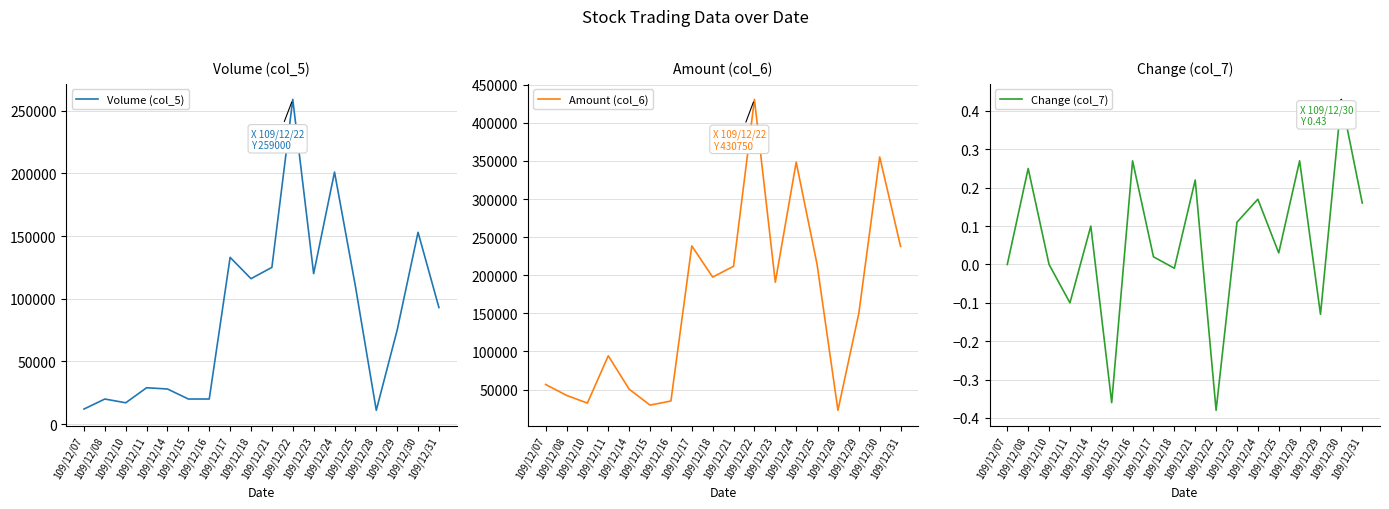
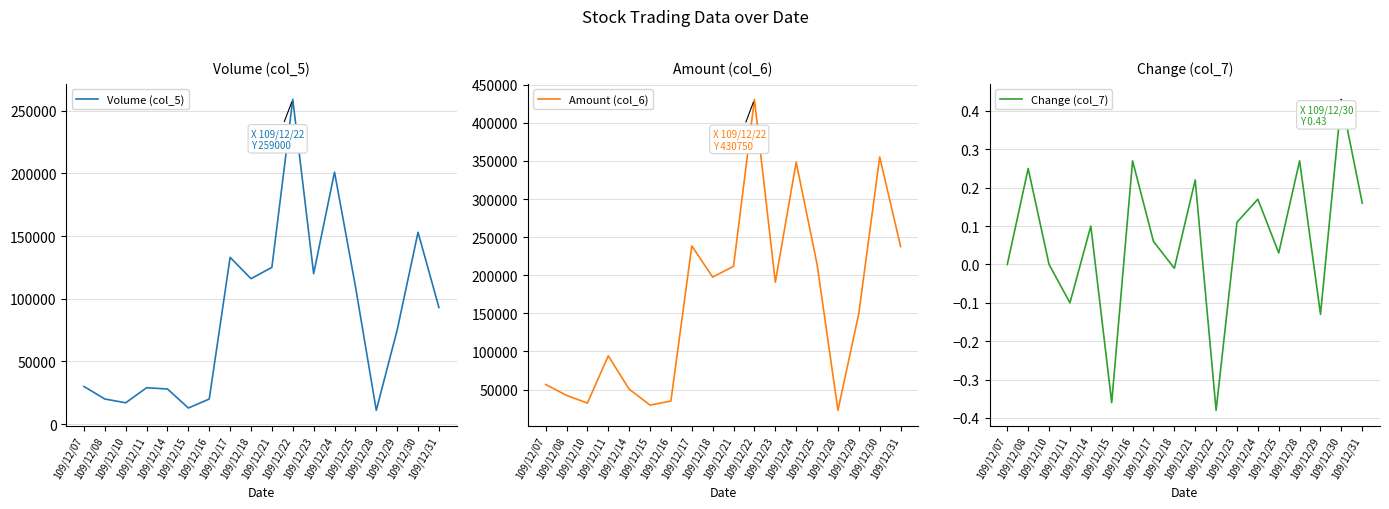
  {
    "Volume (col_5)": {
-     "109/12/07": 12000,
+     "109/12/07": 30000,
      "109/12/08": 20000,
      "109/12/10": 17000,
      "109/12/11": 29000,
      "109/12/14": 28000,
-     "109/12/15": 20000,
+     "109/12/15": 13000,
      "109/12/16": 20000,
      "109/12/17": 133000,
      "109/12/18": 116000,
      "109/12/21": 125000,
      "109/12/23": 120000,
      "109/12/24": 201000,
      "109/12/25": 110000,
      "109/12/28": 11000,
      "109/12/29": 75000,
      "109/12/30": 153000,
      "109/12/31": 93000
    },
    "Amount (col_6)": {
      "109/12/07": 60000,
      "109/12/08": 40000,
      "109/12/10": 30000,
      "109/12/11": 90000,
      "109/12/14": 50000,
      "109/12/15": 30000,
      "109/12/16": 40000,
      "109/12/17": 240000,
      "109/12/18": 200000,
      "109/12/21": 210000,
      "109/12/23": 190000,
      "109/12/24": 350000,
      "109/12/25": 210000,
      "109/12/28": 20000,
      "109/12/29": 150000,
      "109/12/30": 360000,
      "109/12/31": 240000
    },
    "Change (col_7)": {
      "109/12/07": 0.00,
      "109/12/08": 0.25,
      "109/12/10": 0.00,
      "109/12/11": -0.10,
      "109/12/14": 0.10,
      "109/12/15": -0.36,
      "109/12/16": 0.27,
-     "109/12/17": 0.02,
+     "109/12/17": 0.06,
      "109/12/18": -0.01,
      "109/12/21": 0.22,
      "109/12/22": -0.38,
      "109/12/23": 0.11,
      "109/12/24": 0.17,
      "109/12/25": 0.03,
      "109/12/28": 0.27,
      "109/12/29": -0.13,
      "109/12/31": 0.16
    }
  }
